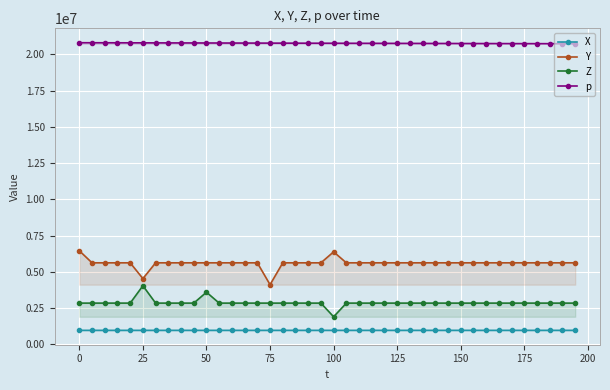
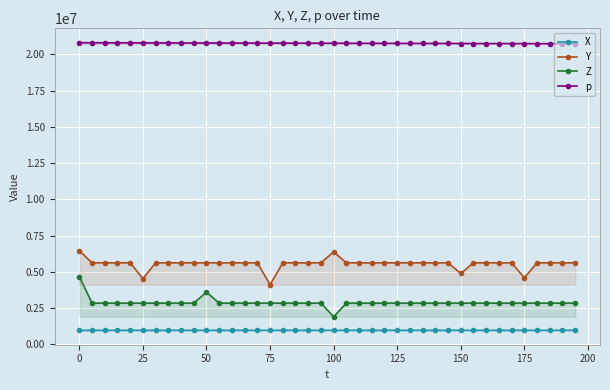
  {
    "X": {
      "0": 1000000,
      "25": 1000000,
      "50": 1000000,
      "75": 1000000,
      "100": 1000000,
      "125": 1000000,
      "150": 1000000,
      "175": 1000000
    },
    "Y": {
      "0": 6500000,
      "25": 4500000,
      "50": 5600000,
      "75": 4100000,
      "100": 6400000,
      "125": 5600000,
-     "150": 5600000,
-     "175": 5600000
+     "150": 4900000,
+     "175": 4600000
    },
    "Z": {
-     "0": 2800000,
-     "25": 4000000,
+     "0": 4700000,
+     "25": 2800000,
      "50": 3600000,
      "75": 2800000,
      "100": 1900000,
      "125": 2800000,
      "150": 2800000,
      "175": 2800000
    },
    "p": {
      "0": 20800000,
      "25": 20800000,
      "50": 20800000,
      "75": 20800000,
      "100": 20800000,
      "125": 20800000,
      "150": 20700000,
      "175": 20700000
    }
  }
